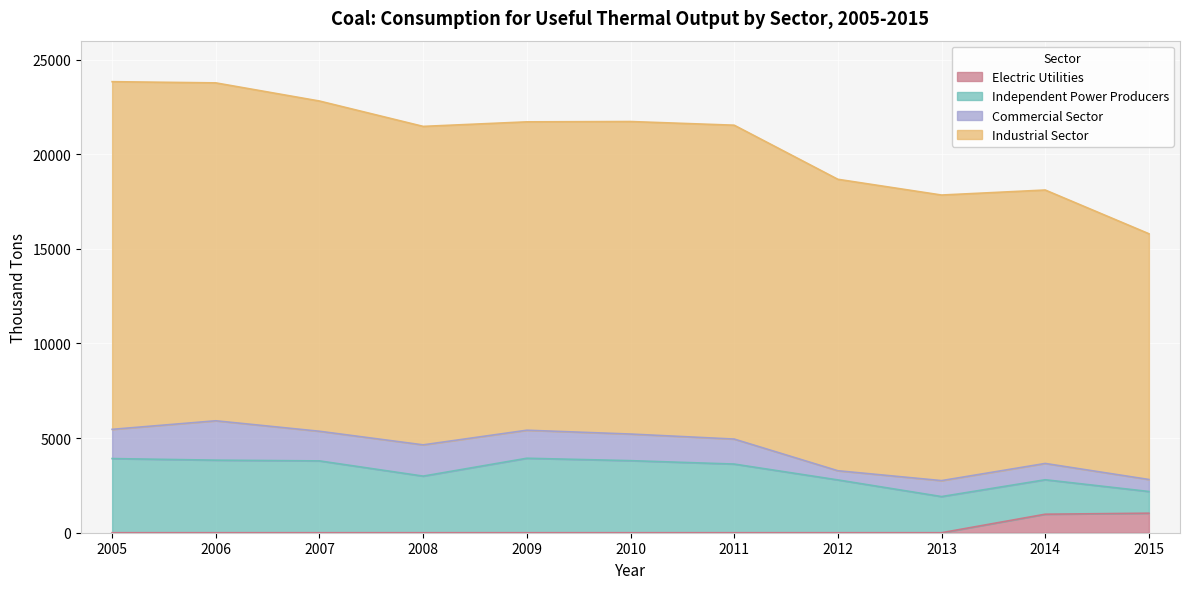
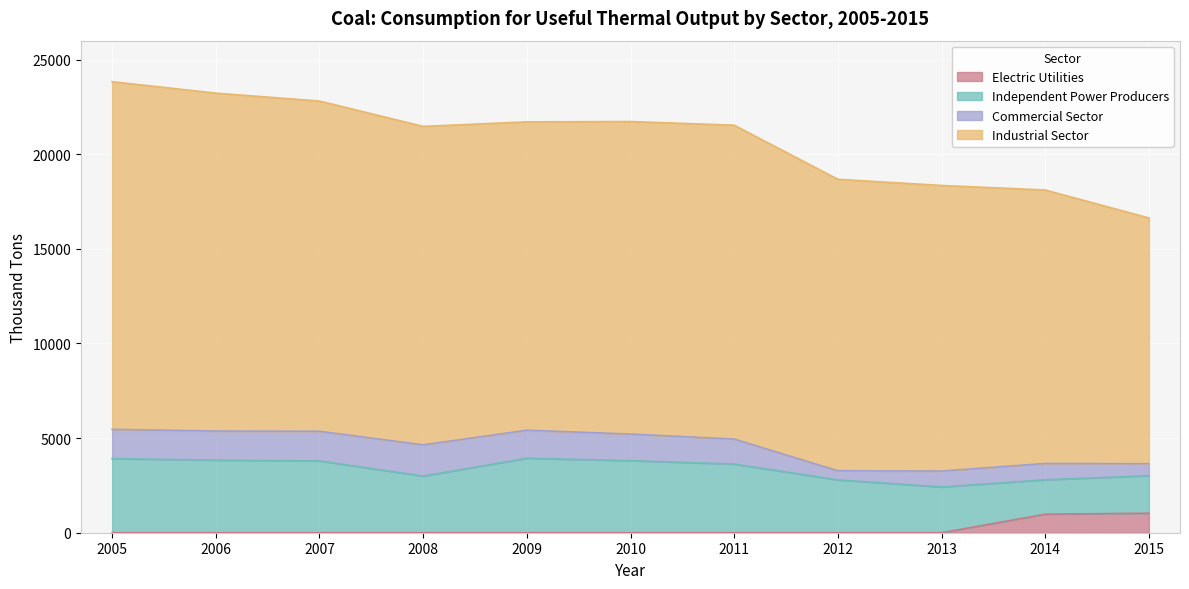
  {
    "Electric Utilities": {
      "2005": 0,
      "2006": 0,
      "2007": 0,
      "2008": 0,
      "2009": 0,
      "2010": 0,
      "2011": 0,
      "2012": 0,
      "2013": 0,
      "2014": 1000,
      "2015": 1000
    },
    "Independent Power Producers": {
      "2005": 3900,
      "2006": 3800,
      "2007": 3800,
      "2008": 3000,
      "2009": 3900,
      "2010": 3800,
      "2011": 3600,
      "2012": 2800,
-     "2013": 1900,
+     "2013": 2400,
      "2014": 1800,
-     "2015": 1100
+     "2015": 2000
    },
    "Commercial Sector": {
      "2005": 1500,
-     "2006": 2100,
+     "2006": 1500,
      "2007": 1600,
      "2008": 1700,
      "2009": 1500,
      "2010": 1400,
      "2011": 1300,
      "2012": 500,
      "2013": 800,
      "2014": 900,
      "2015": 600
    },
    "Industrial Sector": {
      "2005": 18400,
      "2006": 17900,
      "2007": 17400,
      "2008": 16800,
      "2009": 16300,
      "2010": 16500,
      "2011": 16600,
      "2012": 15400,
      "2013": 15100,
      "2014": 14400,
      "2015": 13000
    }
  }
